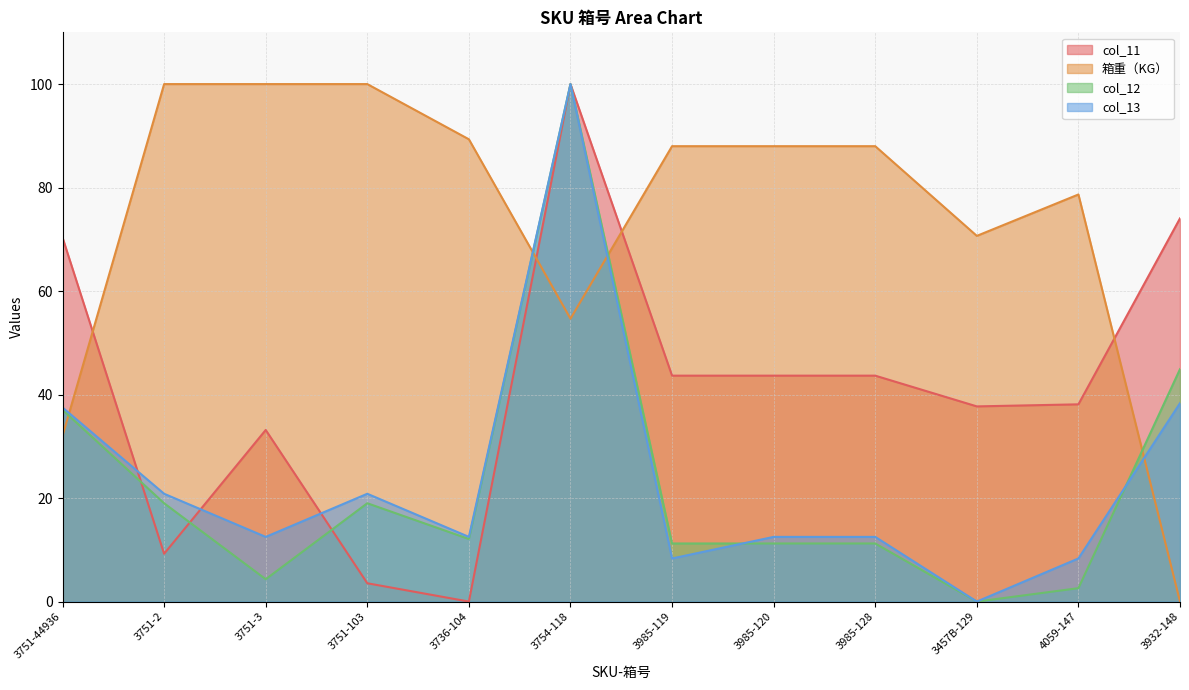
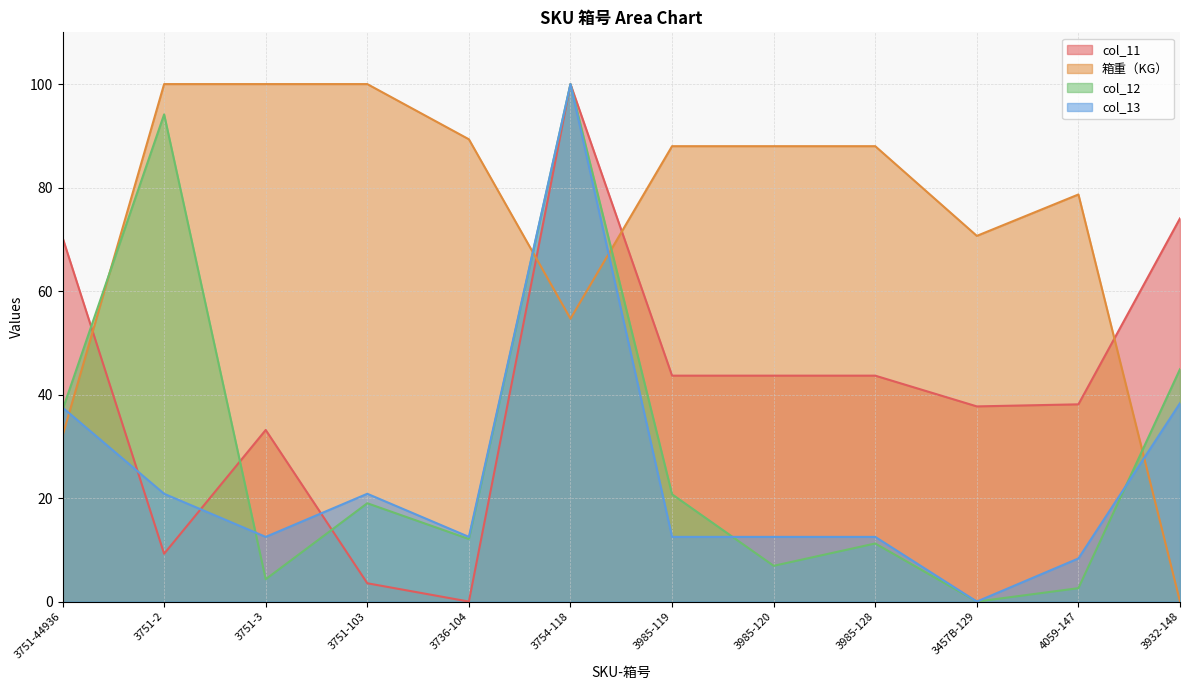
  {
    "col_12": {
-     "3751-2": 19,
+     "3751-2": 94,
      "3751-3": 4,
      "3751-103": 19,
-     "3985-119": 11,
-     "3985-120": 11,
+     "3985-119": 21,
+     "3985-120": 7,
      "3985-128": 11,
      "4059-147": 3,
      "3932-148": 45
    },
    "col_13": {
      "3751-2": 21,
      "3751-3": 13,
      "3751-103": 21,
-     "3985-119": 8,
+     "3985-119": 13,
      "3985-120": 13,
      "3985-128": 13,
      "4059-147": 8,
      "3932-148": 38
    }
  }
